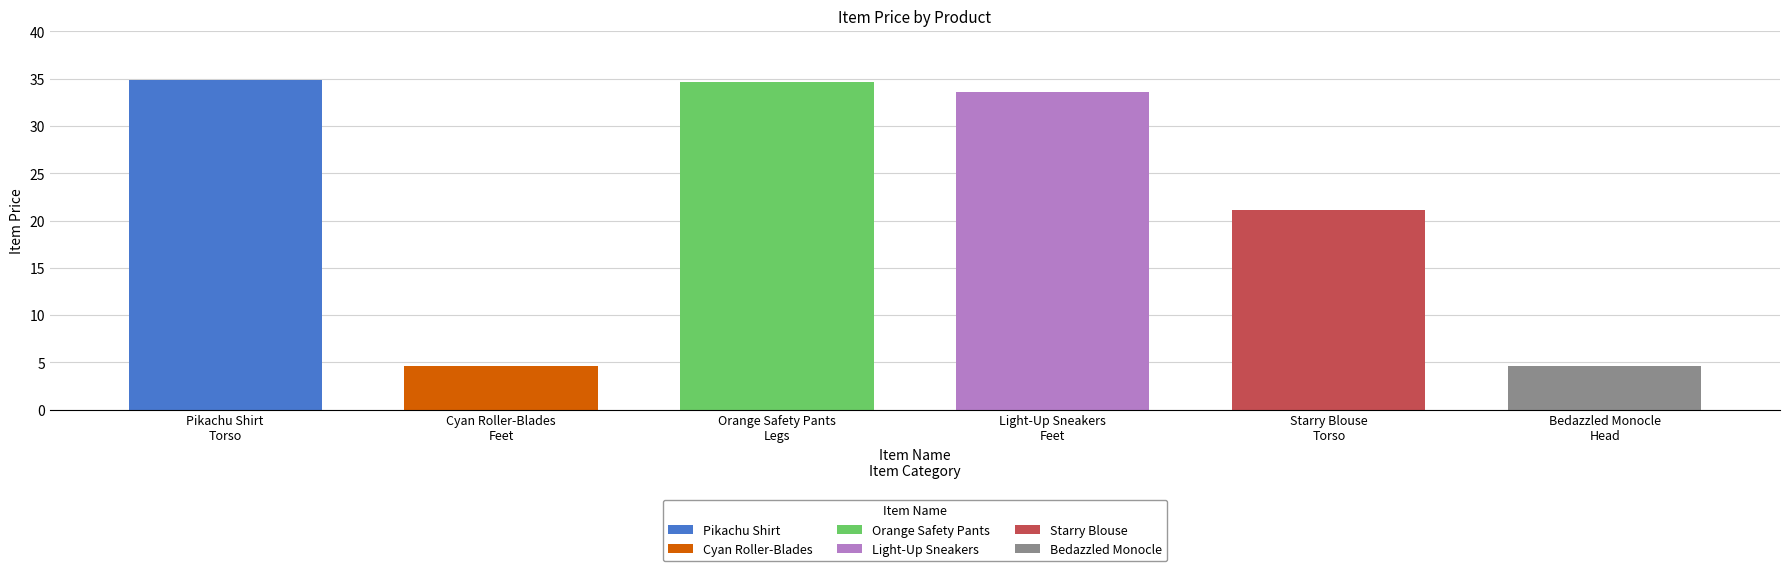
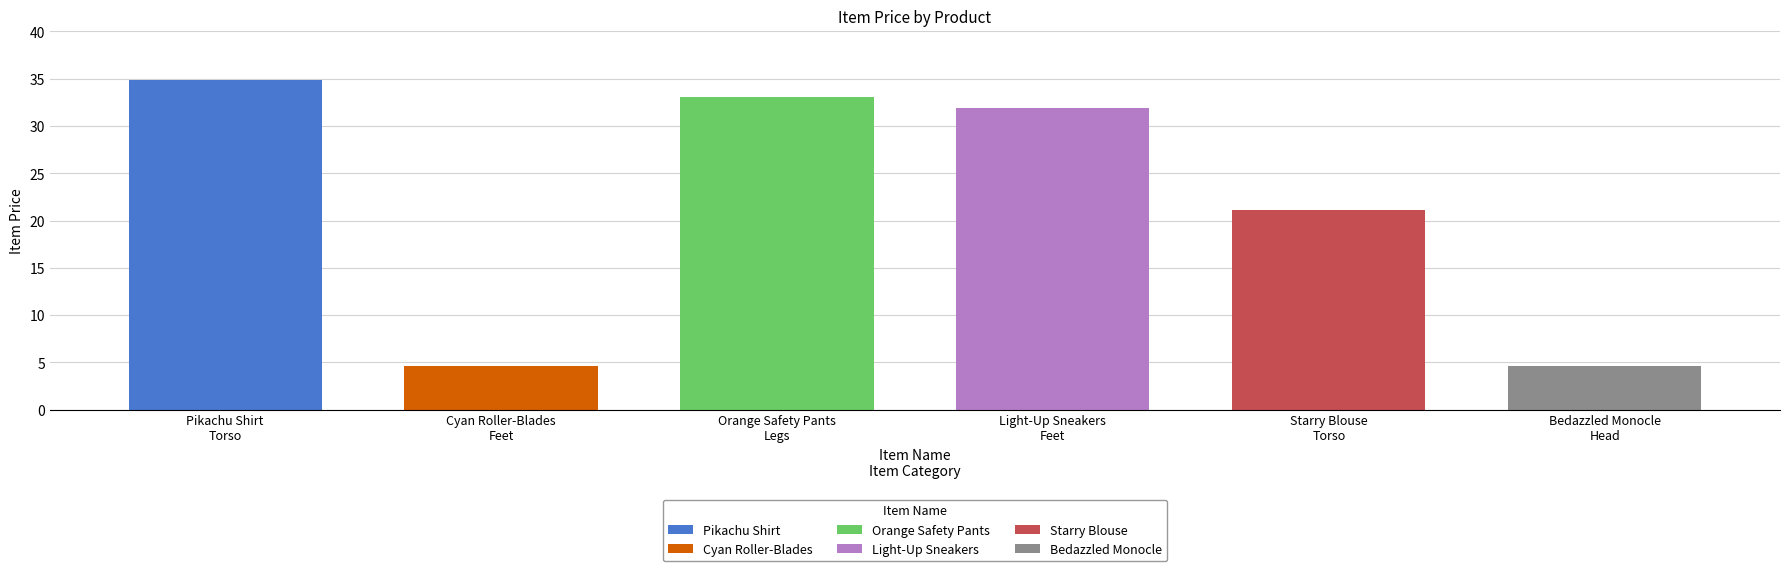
  {
    "Pikachu Shirt Torso": 35,
    "Cyan Roller-Blades Feet": 5,
-   "Orange Safety Pants Legs": 35,
-   "Light-Up Sneakers Feet": 34,
+   "Orange Safety Pants Legs": 33,
+   "Light-Up Sneakers Feet": 32,
    "Starry Blouse Torso": 21,
    "Bedazzled Monocle Head": 5
  }
